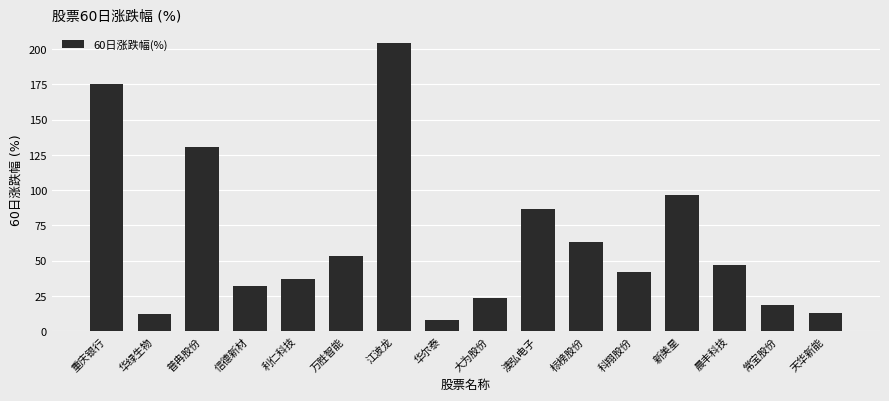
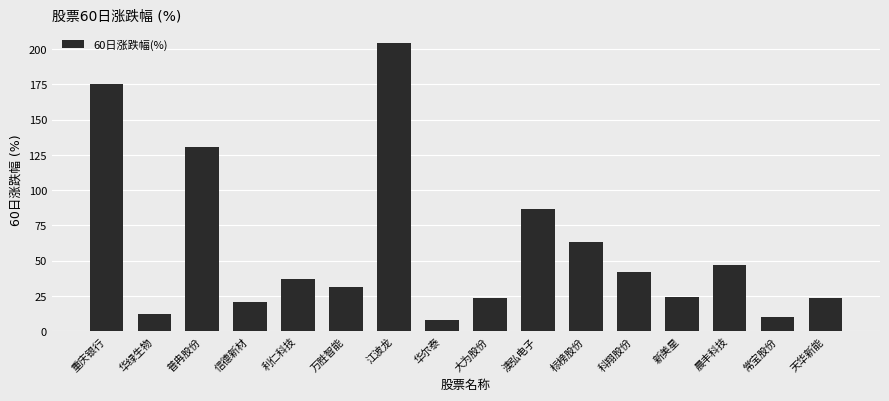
  {
    "重庆银行": 176,
    "华绿生物": 12,
    "普冉股份": 131,
-   "信德新材": 32,
+   "信德新材": 21,
    "利仁科技": 37,
-   "万胜智能": 54,
+   "万胜智能": 31,
    "江波龙": 204,
    "华尔泰": 8,
    "大为股份": 23,
    "澳弘电子": 87,
    "标榜股份": 63,
    "科翔股份": 42,
-   "新美星": 97,
+   "新美星": 24,
    "晨丰科技": 47,
-   "常宝股份": 19,
-   "天华新能": 13
+   "常宝股份": 10,
+   "天华新能": 24
  }
